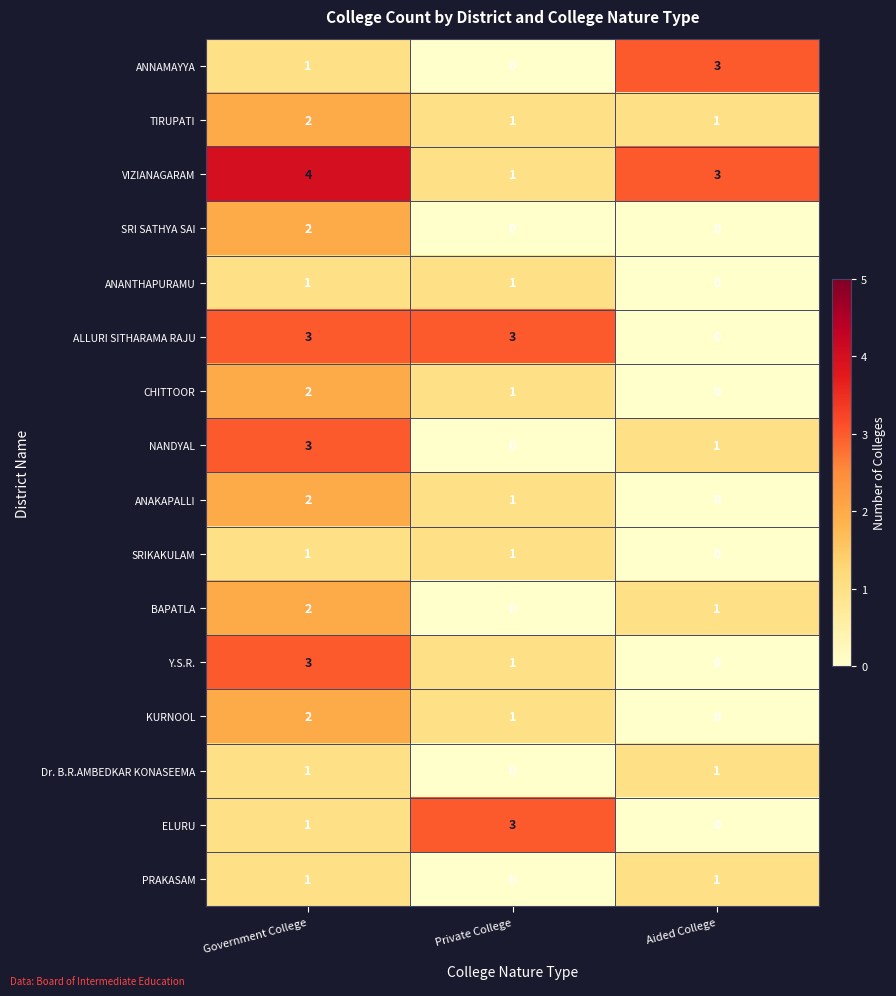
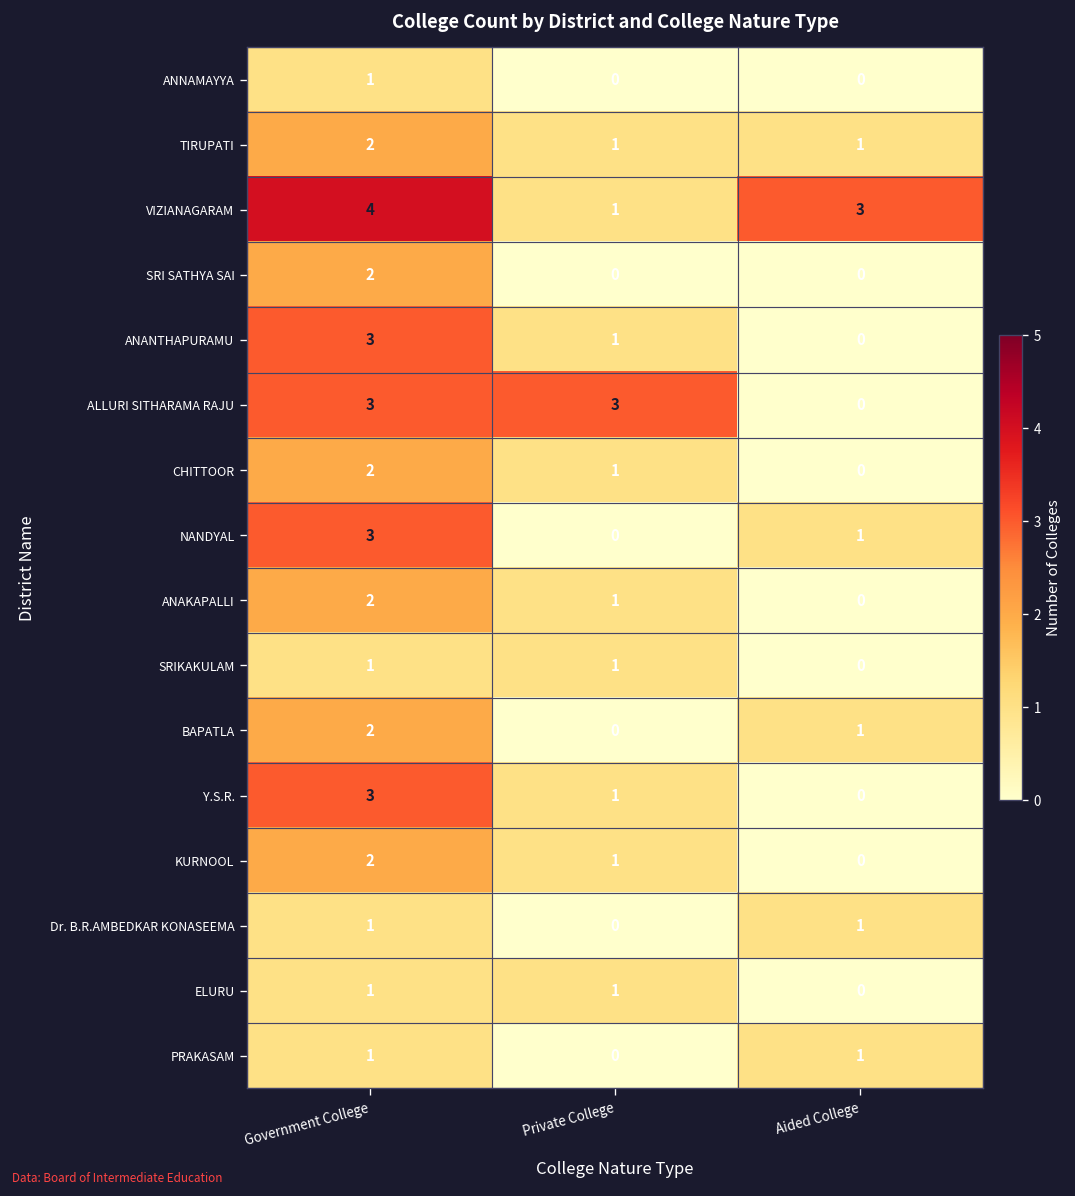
  {
    "ANNAMAYYA": {
      "Government College": 1,
      "Private College": 0,
-     "Aided College": 3
+     "Aided College": 0
    },
    "TIRUPATI": {
      "Government College": 2,
      "Private College": 1,
      "Aided College": 1
    },
    "VIZIANAGARAM": {
      "Government College": 4,
      "Private College": 1,
      "Aided College": 3
    },
    "SRI SATHYA SAI": {
      "Government College": 2,
      "Private College": 0,
      "Aided College": 0
    },
    "ANANTHAPURAMU": {
-     "Government College": 1,
+     "Government College": 3,
      "Private College": 1,
      "Aided College": 0
    },
    "ALLURI SITHARAMA RAJU": {
      "Government College": 3,
      "Private College": 3,
      "Aided College": 0
    },
    "CHITTOOR": {
      "Government College": 2,
      "Private College": 1,
      "Aided College": 0
    },
    "NANDYAL": {
      "Government College": 3,
      "Private College": 0,
      "Aided College": 1
    },
    "ANAKAPALLI": {
      "Government College": 2,
      "Private College": 1,
      "Aided College": 0
    },
    "SRIKAKULAM": {
      "Government College": 1,
      "Private College": 1,
      "Aided College": 0
    },
    "BAPATLA": {
      "Government College": 2,
      "Private College": 0,
      "Aided College": 1
    },
    "Y.S.R.": {
      "Government College": 3,
      "Private College": 1,
      "Aided College": 0
    },
    "KURNOOL": {
      "Government College": 2,
      "Private College": 1,
      "Aided College": 0
    },
    "Dr. B.R.AMBEDKAR KONASEEMA": {
      "Government College": 1,
      "Private College": 0,
      "Aided College": 1
    },
    "ELURU": {
      "Government College": 1,
-     "Private College": 3,
+     "Private College": 1,
      "Aided College": 0
    },
    "PRAKASAM": {
      "Government College": 1,
      "Private College": 0,
      "Aided College": 1
    }
  }
